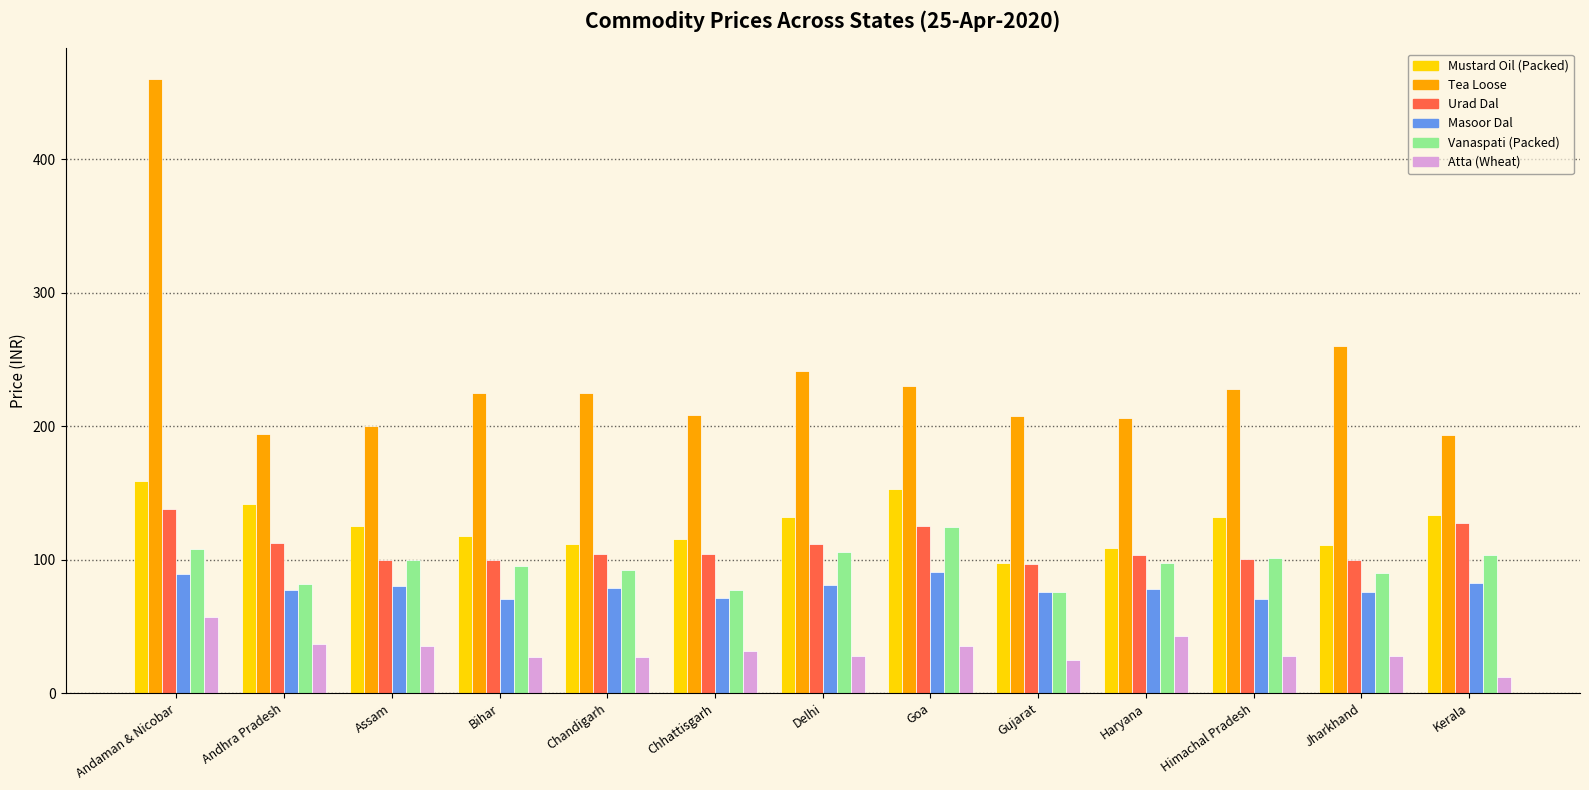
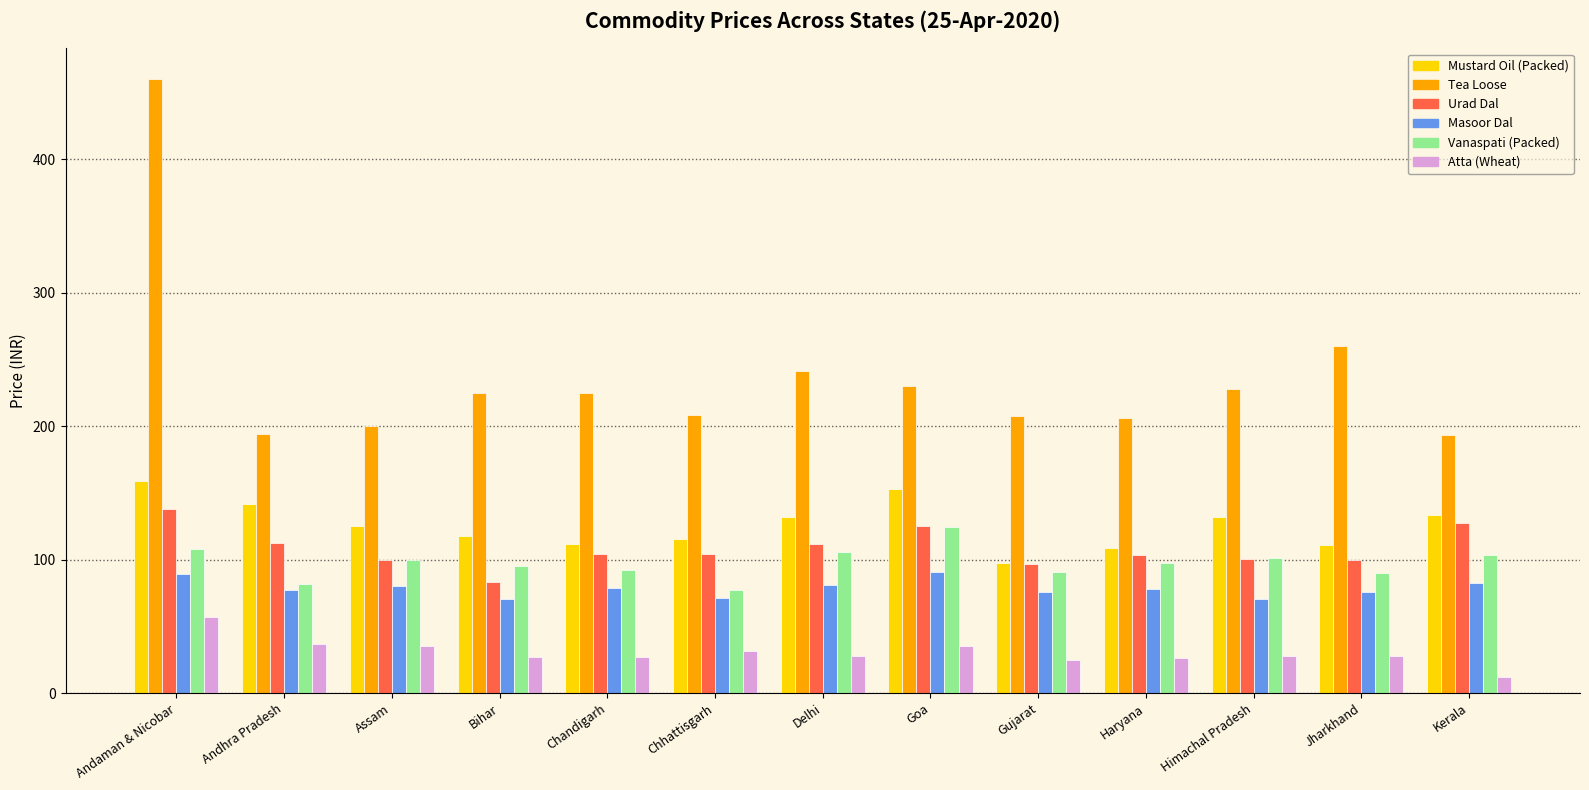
  {
    "Urad Dal": {
      "Andaman & Nicobar": 138,
      "Andhra Pradesh": 113,
      "Assam": 100,
-     "Bihar": 100,
+     "Bihar": 83,
      "Chandigarh": 104,
      "Chhattisgarh": 104,
      "Delhi": 112,
      "Goa": 125,
      "Gujarat": 97,
      "Haryana": 103,
      "Himachal Pradesh": 101,
      "Jharkhand": 100,
      "Kerala": 128
    },
    "Masoor Dal": {
      "Andaman & Nicobar": 89,
      "Andhra Pradesh": 77,
      "Assam": 80,
      "Bihar": 71,
      "Chandigarh": 79,
      "Chhattisgarh": 71,
      "Delhi": 81,
      "Goa": 91,
      "Gujarat": 75,
      "Haryana": 78,
      "Himachal Pradesh": 71,
      "Jharkhand": 76,
      "Kerala": 83
    },
    "Vanaspati (Packed)": {
      "Andaman & Nicobar": 108,
      "Andhra Pradesh": 82,
      "Assam": 100,
      "Bihar": 96,
      "Chandigarh": 92,
      "Chhattisgarh": 77,
      "Delhi": 106,
      "Goa": 124,
-     "Gujarat": 76,
+     "Gujarat": 91,
      "Haryana": 98,
      "Himachal Pradesh": 102,
      "Jharkhand": 90,
      "Kerala": 104
    },
    "Atta (Wheat)": {
      "Andaman & Nicobar": 57,
      "Andhra Pradesh": 37,
      "Assam": 35,
      "Bihar": 27,
      "Chandigarh": 27,
      "Chhattisgarh": 32,
      "Delhi": 28,
      "Goa": 35,
      "Gujarat": 25,
-     "Haryana": 43,
+     "Haryana": 27,
      "Himachal Pradesh": 28,
      "Jharkhand": 28,
      "Kerala": 12
    }
  }
